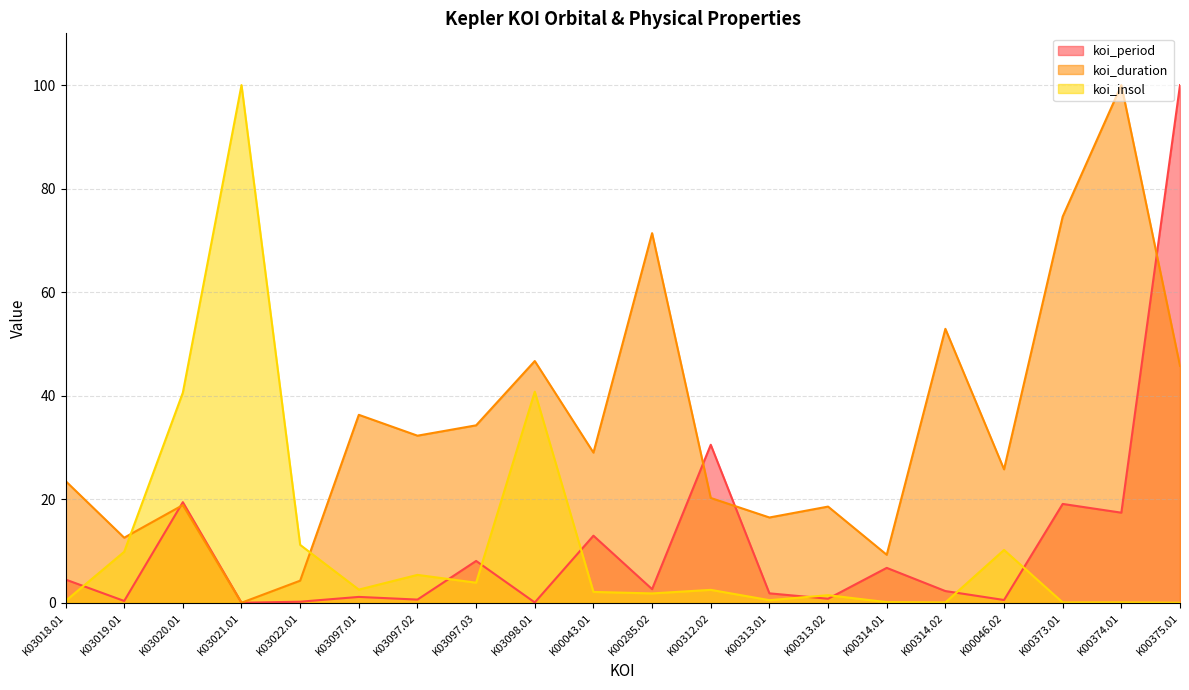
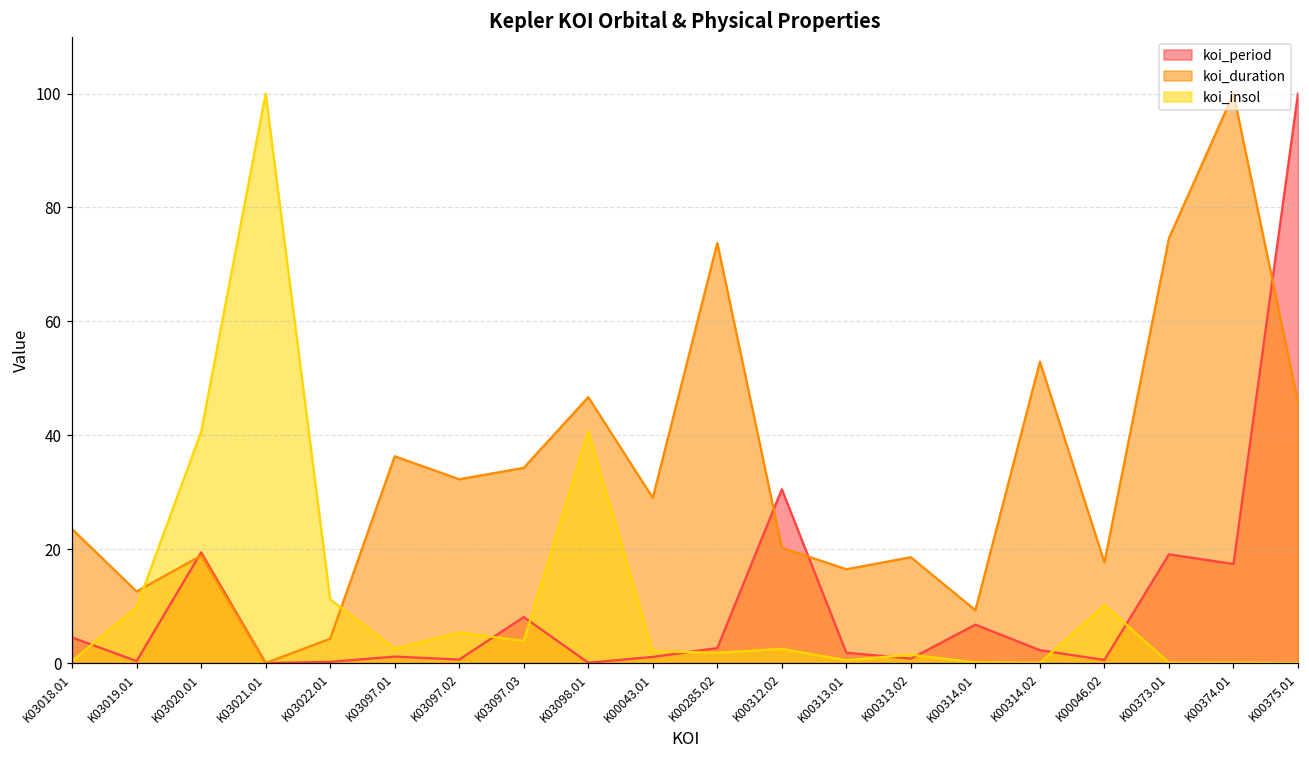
  {
    "koi_period": {
      "K03018.01": 4,
      "K03019.01": 0,
      "K03020.01": 19,
      "K03022.01": 0,
      "K03097.01": 1,
      "K03097.02": 1,
      "K03097.03": 8,
      "K03098.01": 0,
-     "K00043.01": 13,
+     "K00043.01": 1,
      "K00285.02": 3,
      "K00312.02": 31,
      "K00313.01": 2,
      "K00313.02": 1,
      "K00314.01": 7,
      "K00314.02": 2,
      "K00046.02": 1,
      "K00373.01": 19,
      "K00374.01": 17,
      "K00375.01": 100
    },
    "koi_duration": {
      "K03018.01": 24,
      "K03019.01": 13,
      "K03020.01": 19,
      "K03022.01": 4,
      "K03097.01": 36,
      "K03097.02": 32,
      "K03097.03": 34,
      "K03098.01": 47,
      "K00043.01": 29,
-     "K00285.02": 71,
+     "K00285.02": 74,
      "K00312.02": 20,
      "K00313.01": 16,
      "K00313.02": 19,
      "K00314.01": 9,
      "K00314.02": 53,
-     "K00046.02": 26,
+     "K00046.02": 18,
      "K00373.01": 75,
      "K00375.01": 46
    },
    "koi_insol": {
      "K03018.01": 0,
      "K03019.01": 10,
      "K03020.01": 41,
      "K03021.01": 100,
      "K03022.01": 11,
      "K03097.01": 3,
      "K03097.02": 5,
      "K03097.03": 4,
      "K03098.01": 41,
      "K00043.01": 2,
      "K00285.02": 2,
      "K00312.02": 2,
      "K00313.01": 0,
      "K00313.02": 1,
      "K00314.01": 0,
      "K00314.02": 0,
      "K00046.02": 10,
      "K00373.01": 0,
      "K00374.01": 0,
      "K00375.01": 0
    }
  }
